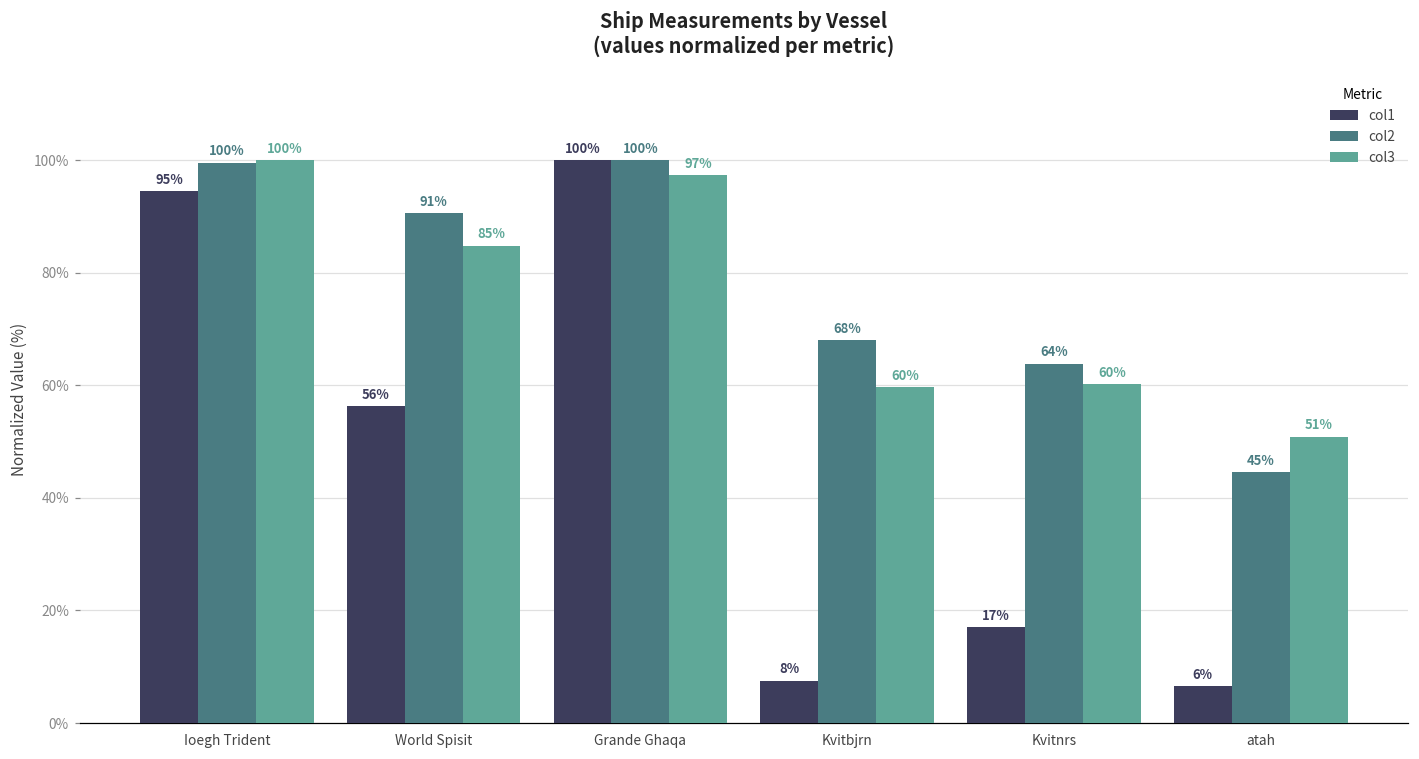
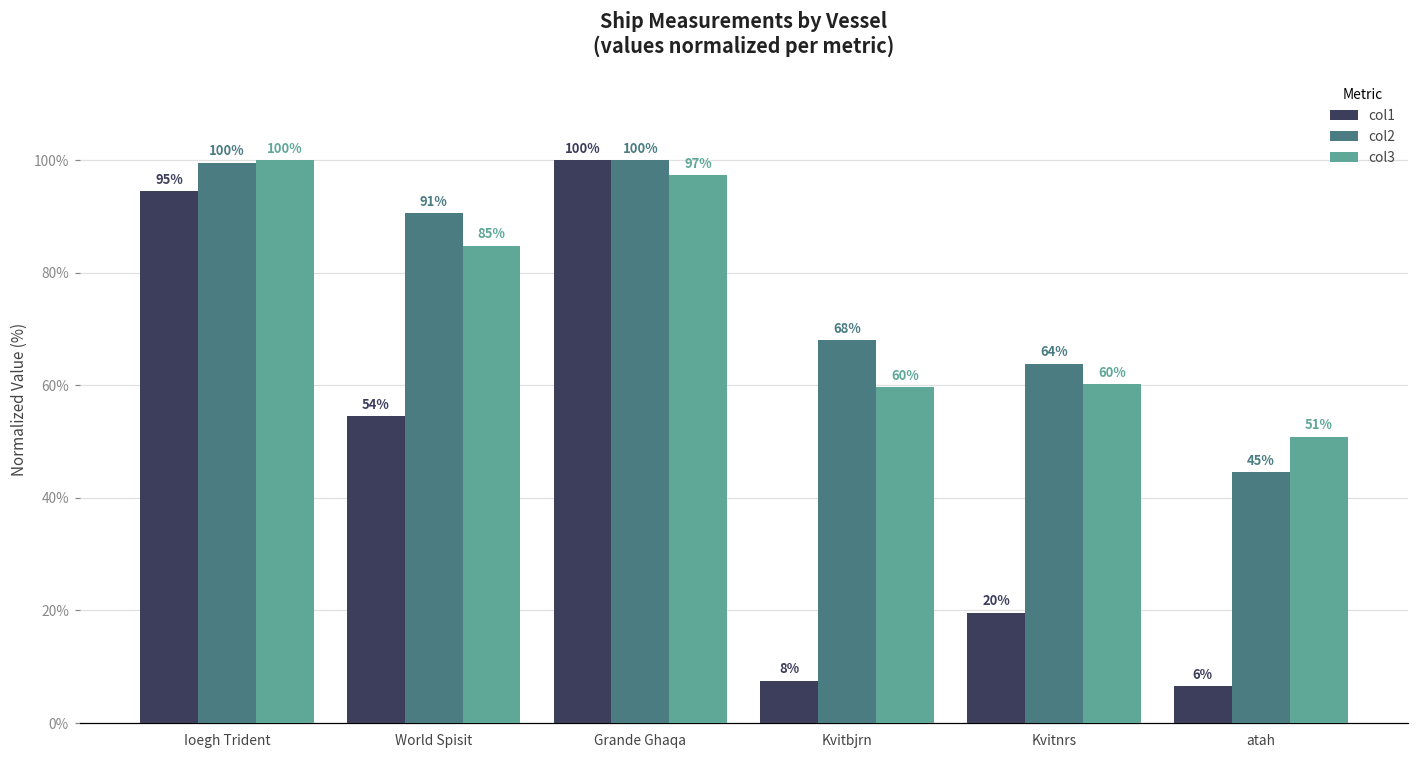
  {
    "col1": {
      "Ioegh Trident": "95%",
-     "World Spisit": "56%",
+     "World Spisit": "54%",
      "Grande Ghaqa": "100%",
      "Kvitbjrn": "8%",
-     "Kvitnrs": "17%",
+     "Kvitnrs": "20%",
      "atah": "6%"
    }
  }
